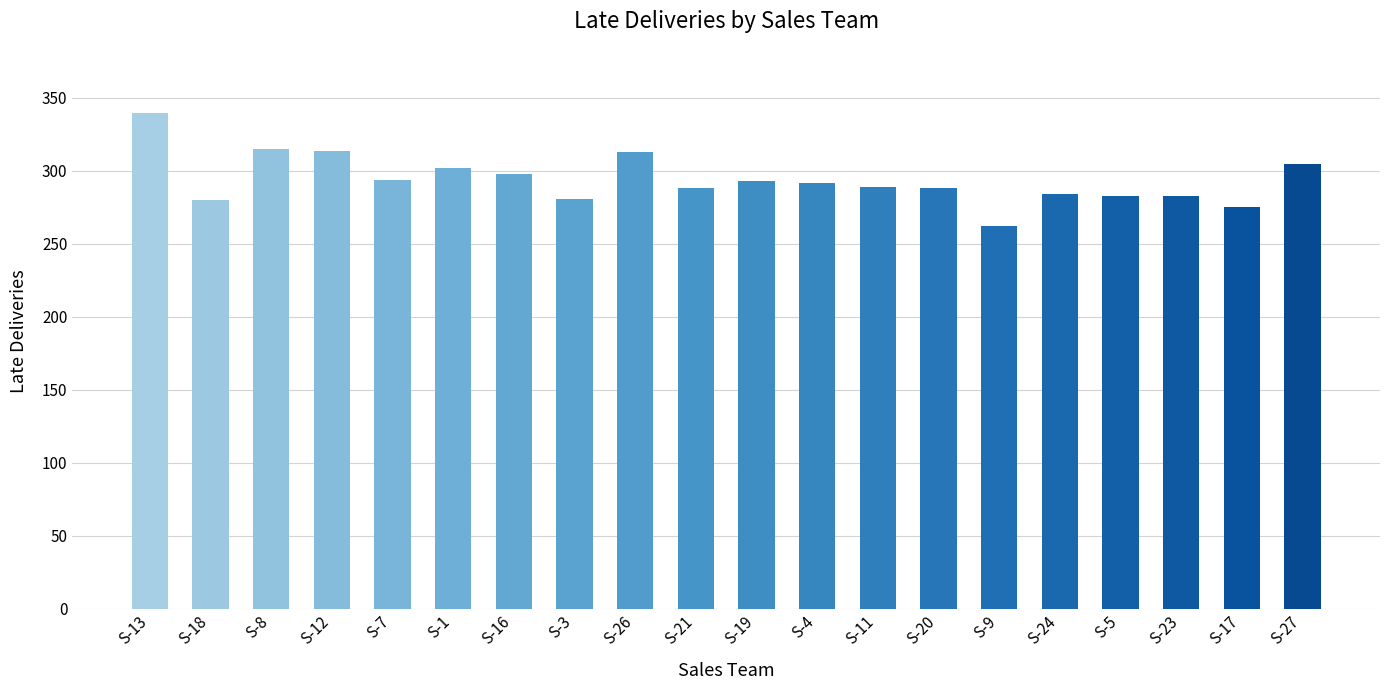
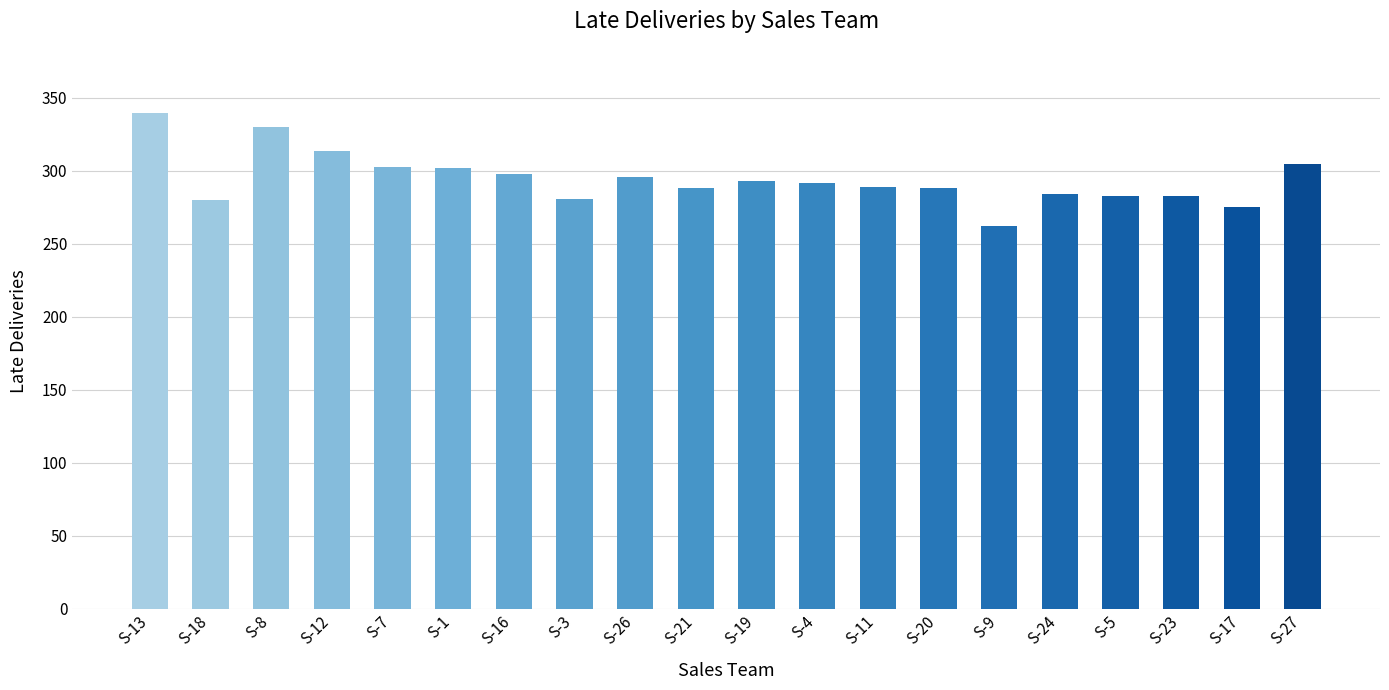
  {
    "S-13": 340,
    "S-18": 280,
-   "S-8": 315,
+   "S-8": 330,
    "S-12": 314,
-   "S-7": 294,
+   "S-7": 303,
    "S-1": 302,
    "S-16": 298,
    "S-3": 281,
-   "S-26": 313,
+   "S-26": 296,
    "S-21": 288,
    "S-19": 293,
    "S-4": 292,
    "S-11": 289,
    "S-20": 288,
    "S-9": 262,
    "S-24": 284,
    "S-5": 283,
    "S-23": 283,
    "S-17": 275,
    "S-27": 305
  }
